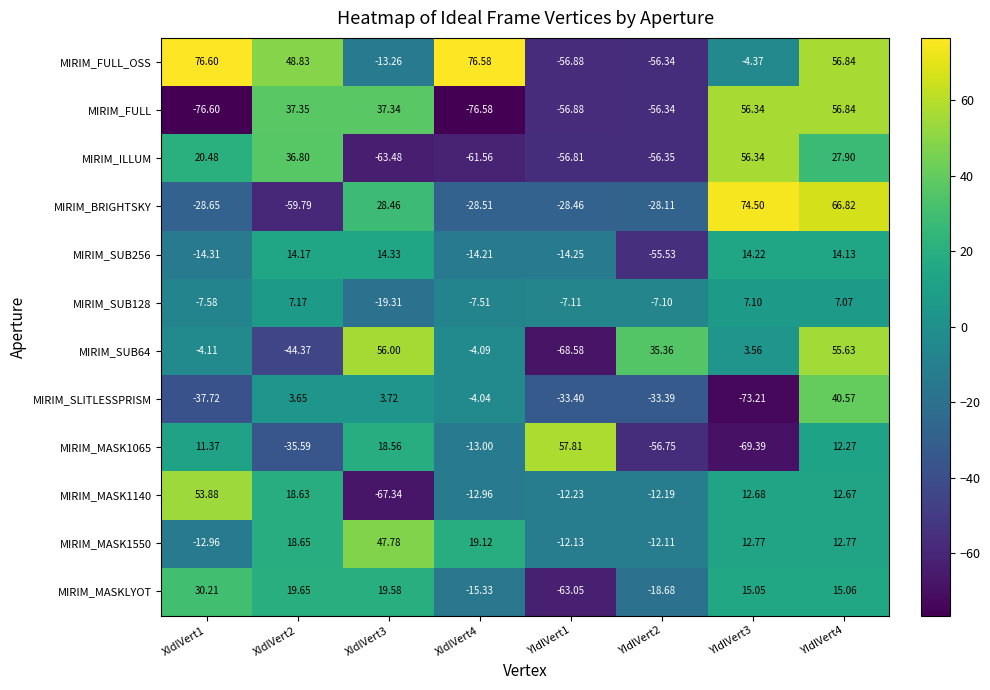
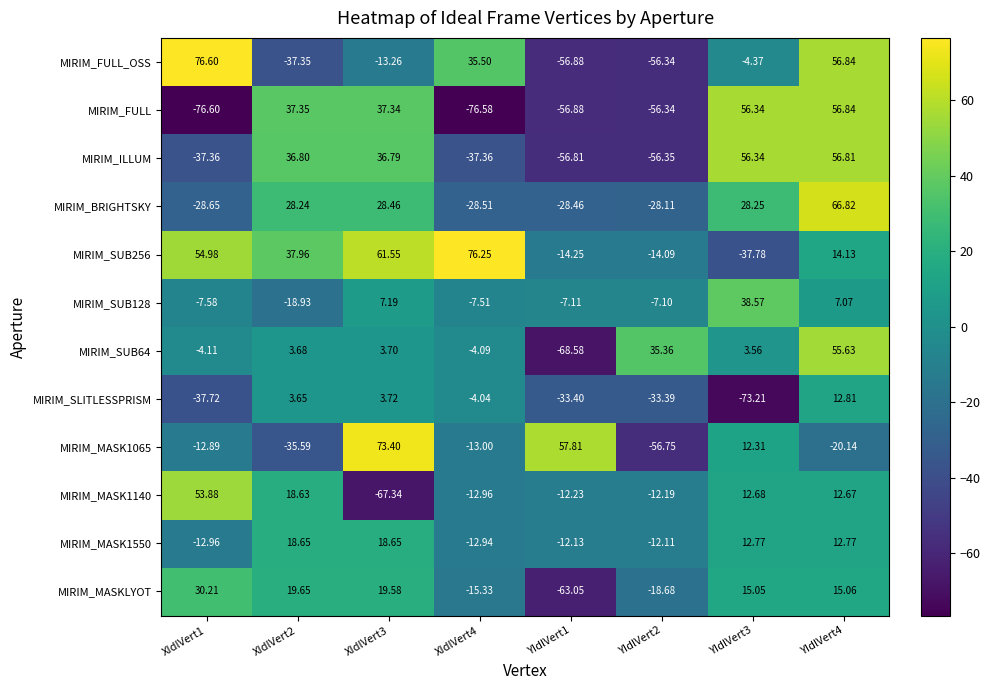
  {
    "MIRIM_FULL_OSS": {
      "XIdlVert1": 76.60,
-     "XIdlVert2": 48.83,
+     "XIdlVert2": -37.35,
      "XIdlVert3": -13.26,
-     "XIdlVert4": 76.58,
+     "XIdlVert4": 35.50,
      "YIdlVert1": -56.88,
      "YIdlVert2": -56.34,
      "YIdlVert3": -4.37,
      "YIdlVert4": 56.84
    },
    "MIRIM_FULL": {
      "XIdlVert1": -76.60,
      "XIdlVert2": 37.35,
      "XIdlVert3": 37.34,
      "XIdlVert4": -76.58,
      "YIdlVert1": -56.88,
      "YIdlVert2": -56.34,
      "YIdlVert3": 56.34,
      "YIdlVert4": 56.84
    },
    "MIRIM_ILLUM": {
-     "XIdlVert1": 20.48,
+     "XIdlVert1": -37.36,
      "XIdlVert2": 36.80,
-     "XIdlVert3": -63.48,
-     "XIdlVert4": -61.56,
+     "XIdlVert3": 36.79,
+     "XIdlVert4": -37.36,
      "YIdlVert1": -56.81,
      "YIdlVert2": -56.35,
      "YIdlVert3": 56.34,
-     "YIdlVert4": 27.90
+     "YIdlVert4": 56.81
    },
    "MIRIM_BRIGHTSKY": {
      "XIdlVert1": -28.65,
-     "XIdlVert2": -59.79,
+     "XIdlVert2": 28.24,
      "XIdlVert3": 28.46,
      "XIdlVert4": -28.51,
      "YIdlVert1": -28.46,
      "YIdlVert2": -28.11,
-     "YIdlVert3": 74.50,
+     "YIdlVert3": 28.25,
      "YIdlVert4": 66.82
    },
    "MIRIM_SUB256": {
-     "XIdlVert1": -14.31,
-     "XIdlVert2": 14.17,
-     "XIdlVert3": 14.33,
-     "XIdlVert4": -14.21,
+     "XIdlVert1": 54.98,
+     "XIdlVert2": 37.96,
+     "XIdlVert3": 61.55,
+     "XIdlVert4": 76.25,
      "YIdlVert1": -14.25,
-     "YIdlVert2": -55.53,
-     "YIdlVert3": 14.22,
+     "YIdlVert2": -14.09,
+     "YIdlVert3": -37.78,
      "YIdlVert4": 14.13
    },
    "MIRIM_SUB128": {
      "XIdlVert1": -7.58,
-     "XIdlVert2": 7.17,
-     "XIdlVert3": -19.31,
+     "XIdlVert2": -18.93,
+     "XIdlVert3": 7.19,
      "XIdlVert4": -7.51,
      "YIdlVert1": -7.11,
      "YIdlVert2": -7.10,
-     "YIdlVert3": 7.10,
+     "YIdlVert3": 38.57,
      "YIdlVert4": 7.07
    },
    "MIRIM_SUB64": {
      "XIdlVert1": -4.11,
-     "XIdlVert2": -44.37,
-     "XIdlVert3": 56.00,
+     "XIdlVert2": 3.68,
+     "XIdlVert3": 3.70,
      "XIdlVert4": -4.09,
      "YIdlVert1": -68.58,
      "YIdlVert2": 35.36,
      "YIdlVert3": 3.56,
      "YIdlVert4": 55.63
    },
    "MIRIM_SLITLESSPRISM": {
      "XIdlVert1": -37.72,
      "XIdlVert2": 3.65,
      "XIdlVert3": 3.72,
      "XIdlVert4": -4.04,
      "YIdlVert1": -33.40,
      "YIdlVert2": -33.39,
      "YIdlVert3": -73.21,
-     "YIdlVert4": 40.57
+     "YIdlVert4": 12.81
    },
    "MIRIM_MASK1065": {
-     "XIdlVert1": 11.37,
+     "XIdlVert1": -12.89,
      "XIdlVert2": -35.59,
-     "XIdlVert3": 18.56,
+     "XIdlVert3": 73.40,
      "XIdlVert4": -13.00,
      "YIdlVert1": 57.81,
      "YIdlVert2": -56.75,
-     "YIdlVert3": -69.39,
-     "YIdlVert4": 12.27
+     "YIdlVert3": 12.31,
+     "YIdlVert4": -20.14
    },
    "MIRIM_MASK1140": {
      "XIdlVert1": 53.88,
      "XIdlVert2": 18.63,
      "XIdlVert3": -67.34,
      "XIdlVert4": -12.96,
      "YIdlVert1": -12.23,
      "YIdlVert2": -12.19,
      "YIdlVert3": 12.68,
      "YIdlVert4": 12.67
    },
    "MIRIM_MASK1550": {
      "XIdlVert1": -12.96,
      "XIdlVert2": 18.65,
-     "XIdlVert3": 47.78,
-     "XIdlVert4": 19.12,
+     "XIdlVert3": 18.65,
+     "XIdlVert4": -12.94,
      "YIdlVert1": -12.13,
      "YIdlVert2": -12.11,
      "YIdlVert3": 12.77,
      "YIdlVert4": 12.77
    },
    "MIRIM_MASKLYOT": {
      "XIdlVert1": 30.21,
      "XIdlVert2": 19.65,
      "XIdlVert3": 19.58,
      "XIdlVert4": -15.33,
      "YIdlVert1": -63.05,
      "YIdlVert2": -18.68,
      "YIdlVert3": 15.05,
      "YIdlVert4": 15.06
    }
  }
